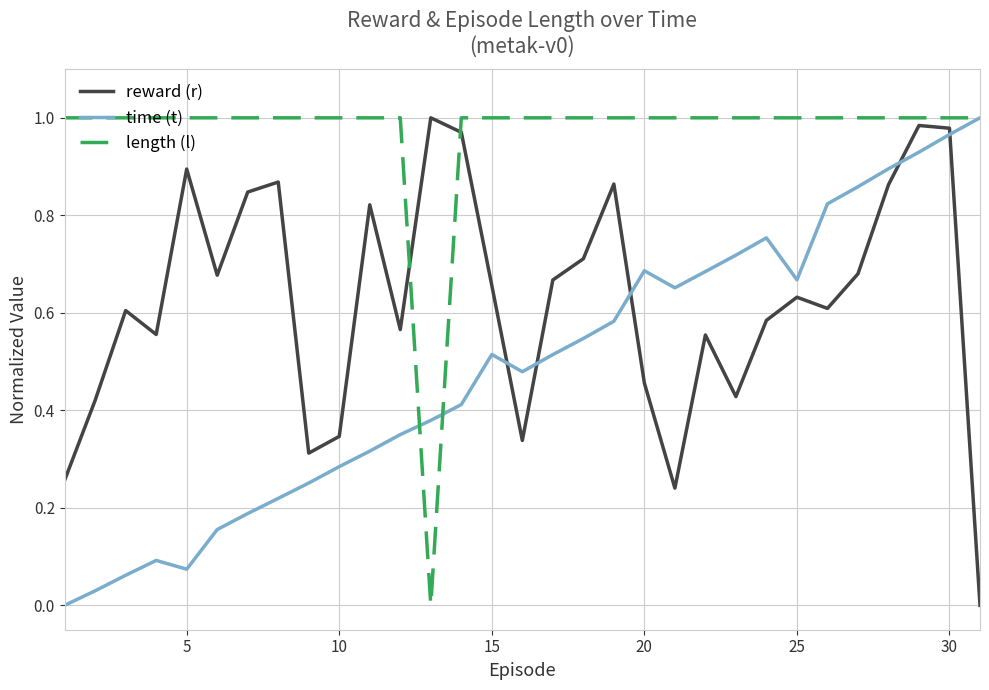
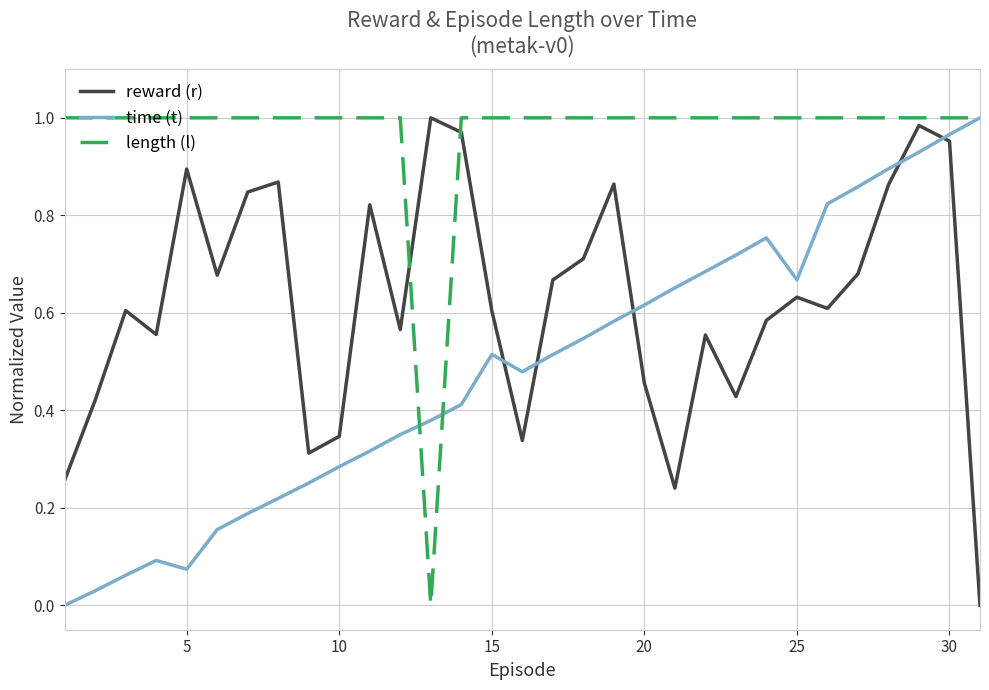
  {
    "reward (r)": {
      "5": 0.89,
      "10": 0.35,
-     "15": 0.66,
+     "15": 0.60,
      "20": 0.46,
      "25": 0.63,
-     "30": 0.98
+     "30": 0.95
    },
    "time (t)": {
      "5": 0.07,
      "10": 0.28,
      "15": 0.51,
-     "20": 0.69,
+     "20": 0.62,
      "25": 0.67,
      "30": 0.97
    },
    "length (l)": {
      "5": 1.00,
      "10": 1.00,
      "15": 1.00,
      "20": 1.00,
      "25": 1.00,
      "30": 1.00
    }
  }
